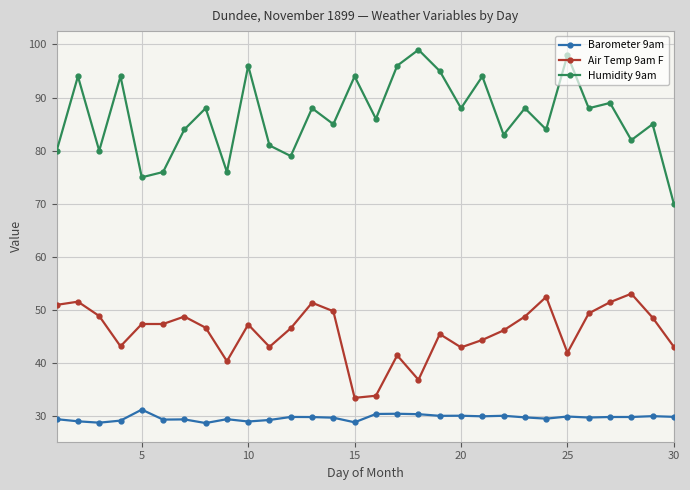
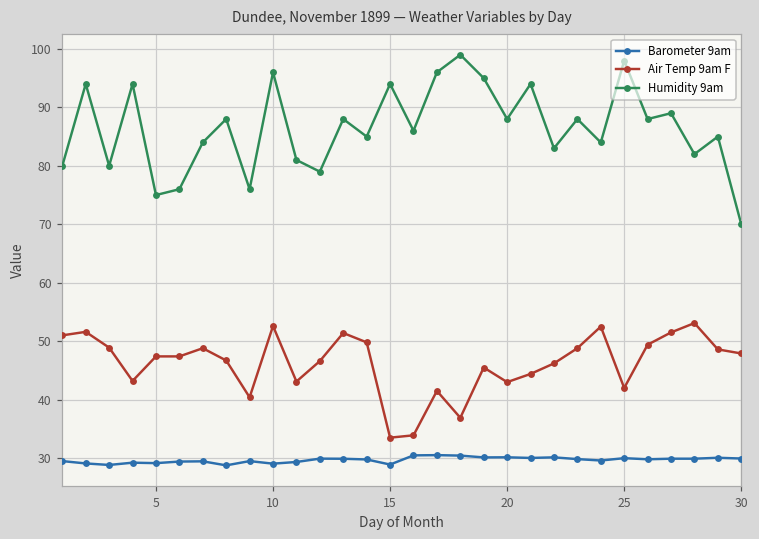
  {
    "Barometer 9am": {
-     "5": 31,
+     "5": 29,
      "10": 29,
      "15": 29,
      "20": 30,
      "25": 30,
      "30": 30
    },
    "Air Temp 9am F": {
      "5": 47,
-     "10": 47,
+     "10": 53,
      "15": 34,
      "20": 43,
      "25": 42,
-     "30": 43
+     "30": 48
    },
    "Humidity 9am": {
      "5": 75,
      "10": 96,
      "15": 94,
      "20": 88,
      "30": 70
    }
  }
